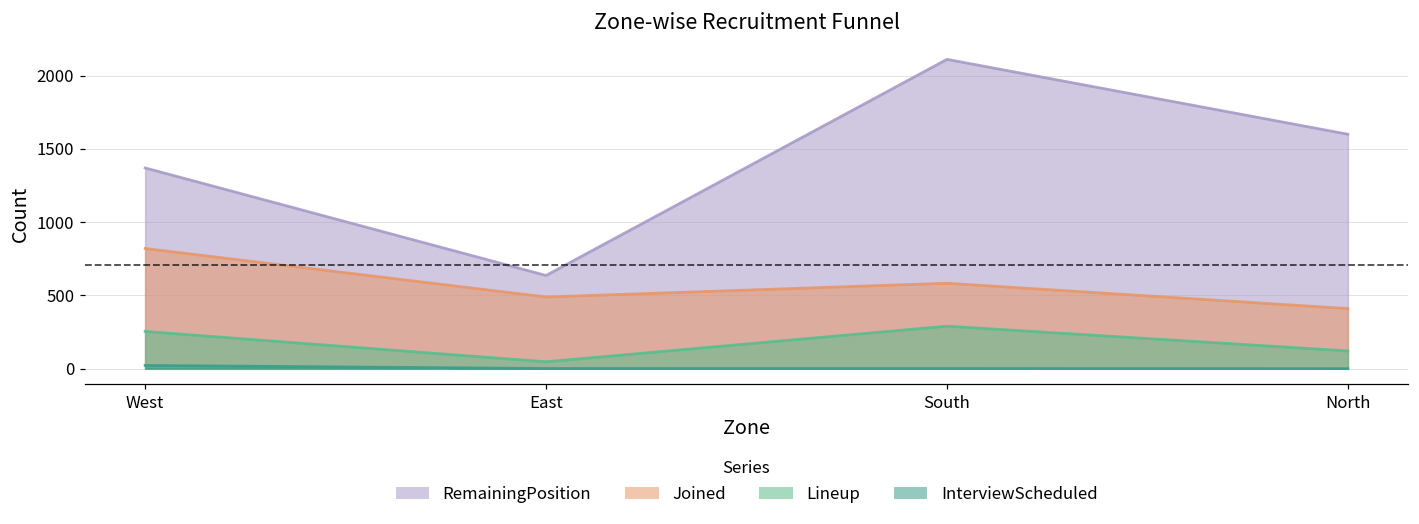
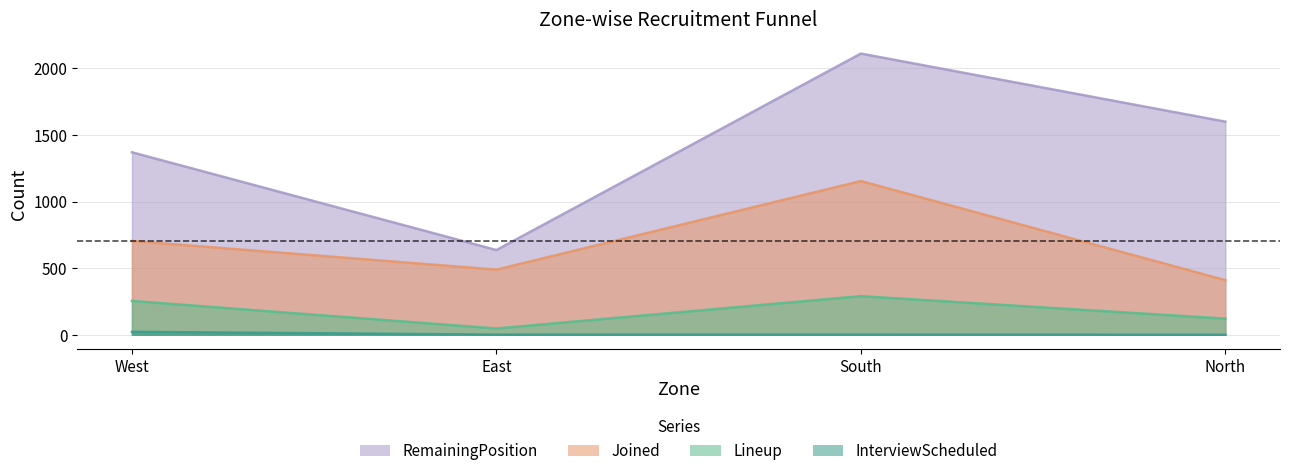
  {
    "RemainingPosition": {
      "West": 1370,
      "East": 640,
      "South": 2110,
      "North": 1600
    },
    "Joined": {
-     "West": 820,
+     "West": 700,
      "East": 490,
-     "South": 580,
+     "South": 1150,
      "North": 410
    }
  }
